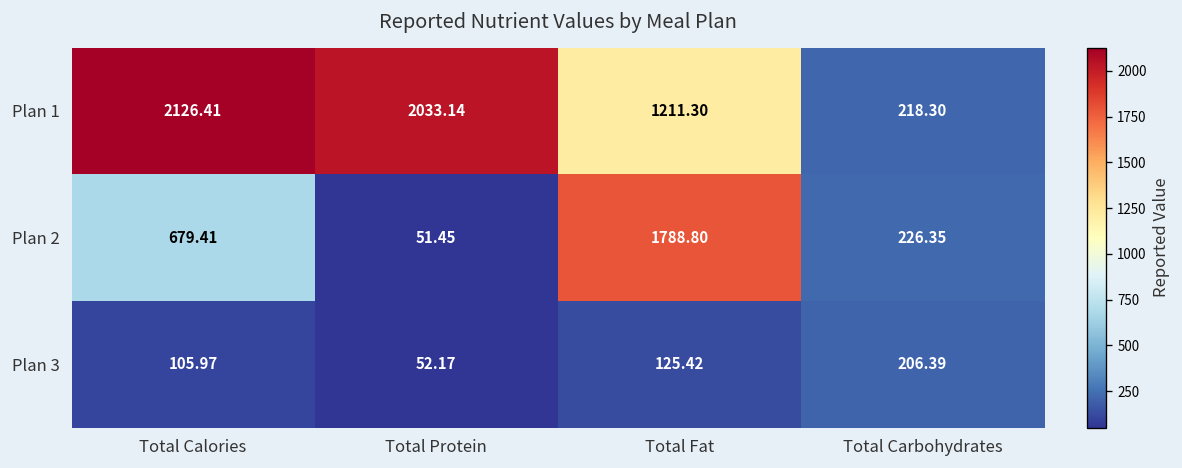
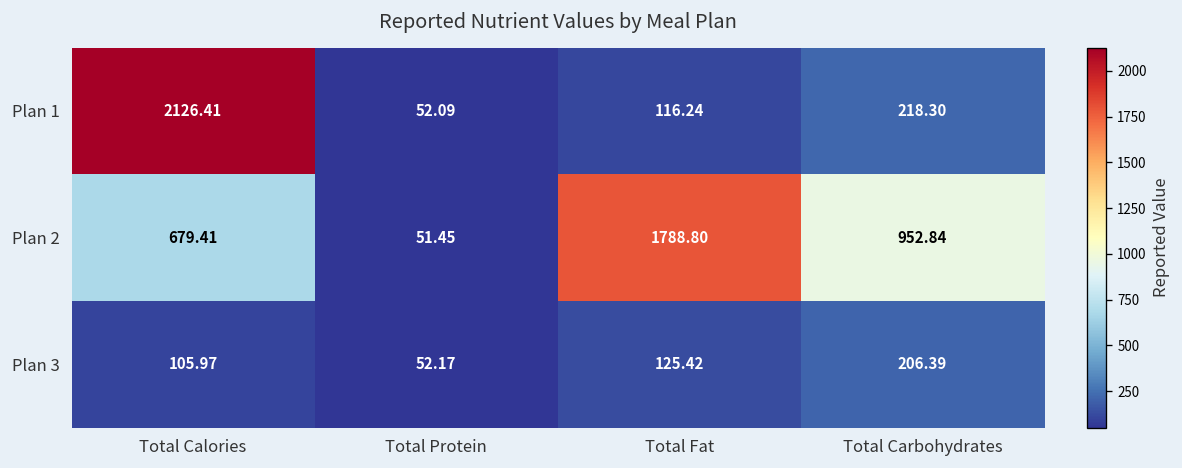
  {
    "Plan 1": {
      "Total Calories": 2126.41,
-     "Total Protein": 2033.14,
-     "Total Fat": 1211.30,
+     "Total Protein": 52.09,
+     "Total Fat": 116.24,
      "Total Carbohydrates": 218.30
    },
    "Plan 2": {
      "Total Calories": 679.41,
      "Total Protein": 51.45,
      "Total Fat": 1788.80,
-     "Total Carbohydrates": 226.35
+     "Total Carbohydrates": 952.84
    },
    "Plan 3": {
      "Total Calories": 105.97,
      "Total Protein": 52.17,
      "Total Fat": 125.42,
      "Total Carbohydrates": 206.39
    }
  }
